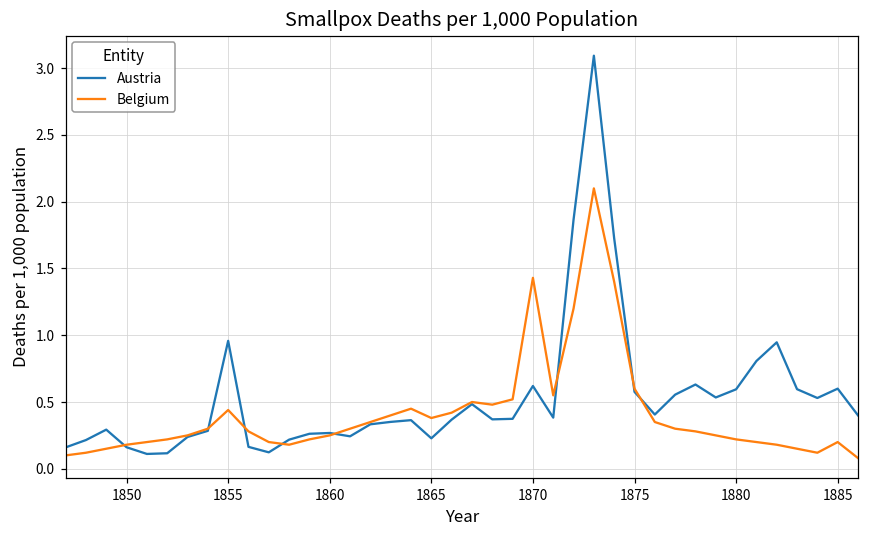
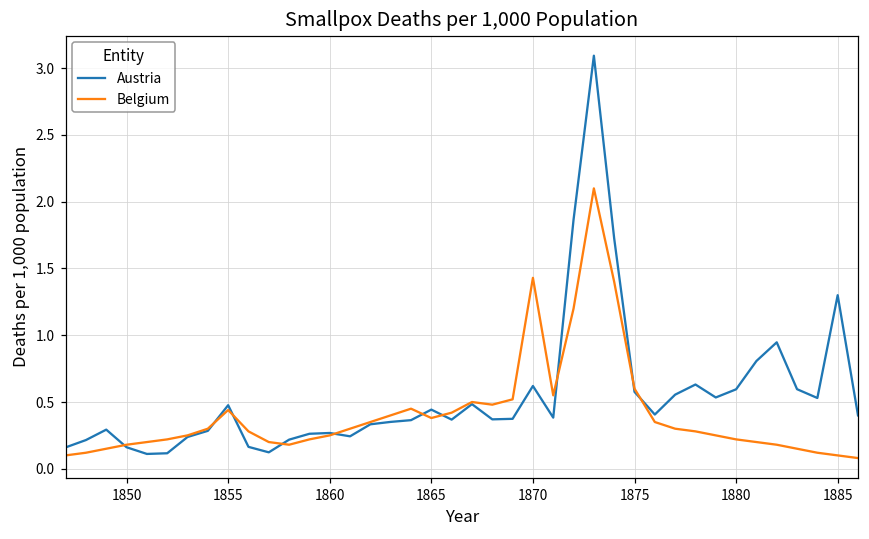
  {
    "Austria": {
-     "1855": 0.96,
-     "1865": 0.23,
+     "1855": 0.48,
+     "1865": 0.44,
      "1870": 0.62,
      "1875": 0.58,
      "1880": 0.60,
-     "1885": 0.6
+     "1885": 1.3
    },
    "Belgium": {
      "1855": 0.44,
      "1865": 0.4,
      "1870": 1.43,
      "1875": 0.6,
      "1880": 0.2,
-     "1885": 0.2
+     "1885": 0.1
    }
  }
